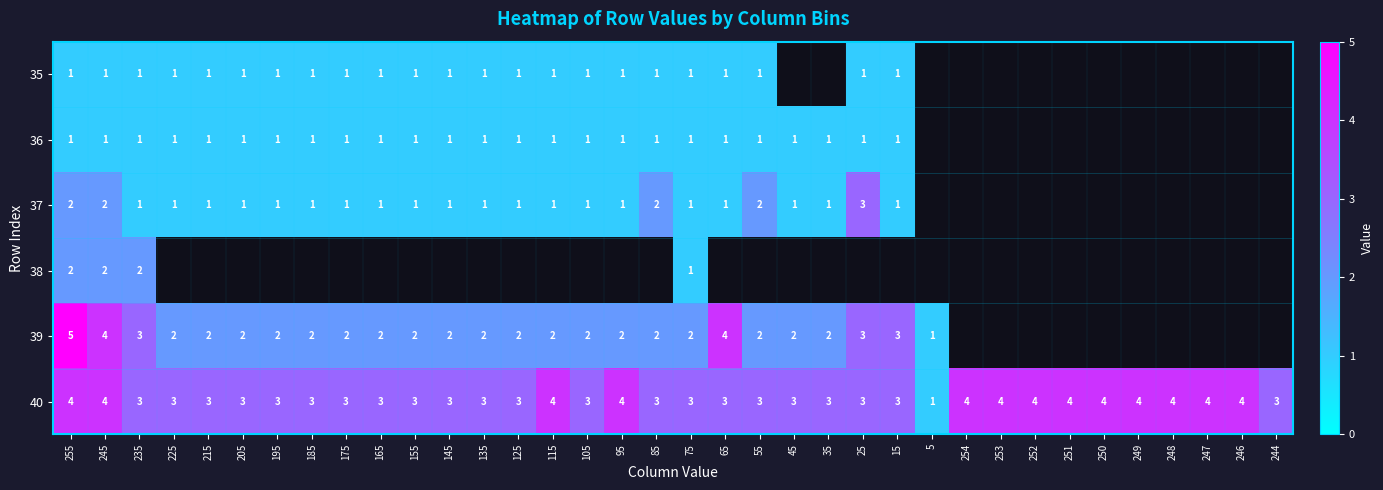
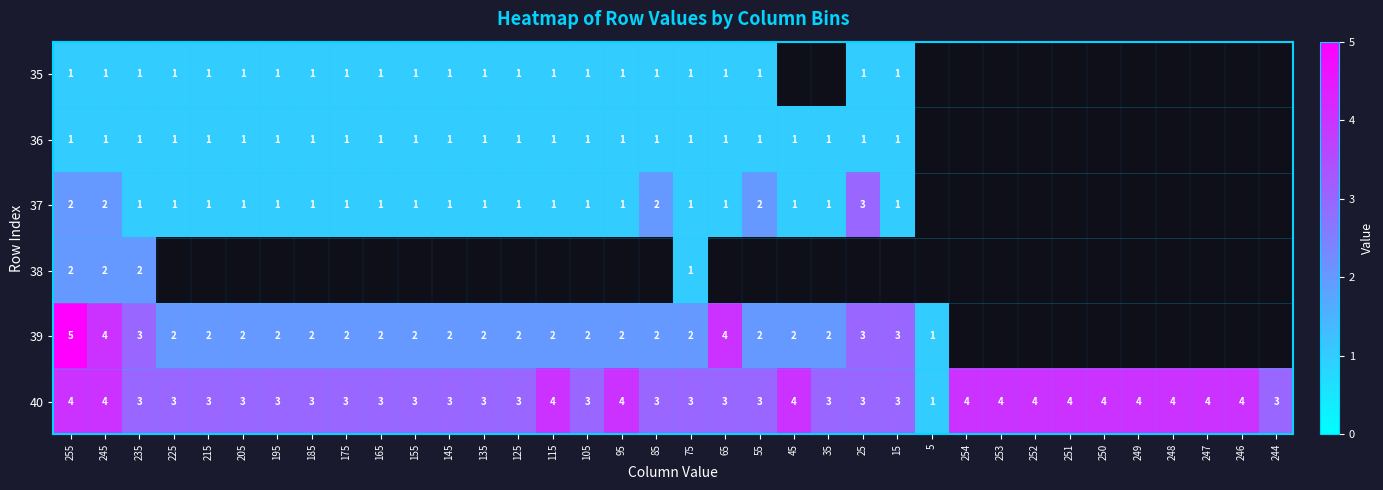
  {
    "35": {
      "255": 1,
      "245": 1,
      "235": 1,
      "225": 1,
      "215": 1,
      "205": 1,
      "195": 1,
      "185": 1,
      "175": 1,
      "165": 1,
      "155": 1,
      "145": 1,
      "135": 1,
      "125": 1,
      "115": 1,
      "105": 1,
      "95": 1,
      "85": 1,
      "75": 1,
      "65": 1,
      "55": 1,
      "25": 1,
      "15": 1
    },
    "36": {
      "255": 1,
      "245": 1,
      "235": 1,
      "225": 1,
      "215": 1,
      "205": 1,
      "195": 1,
      "185": 1,
      "175": 1,
      "165": 1,
      "155": 1,
      "145": 1,
      "135": 1,
      "125": 1,
      "115": 1,
      "105": 1,
      "95": 1,
      "85": 1,
      "75": 1,
      "65": 1,
      "55": 1,
      "45": 1,
      "35": 1,
      "25": 1,
      "15": 1
    },
    "37": {
      "255": 2,
      "245": 2,
      "235": 1,
      "225": 1,
      "215": 1,
      "205": 1,
      "195": 1,
      "185": 1,
      "175": 1,
      "165": 1,
      "155": 1,
      "145": 1,
      "135": 1,
      "125": 1,
      "115": 1,
      "105": 1,
      "95": 1,
      "85": 2,
      "75": 1,
      "65": 1,
      "55": 2,
      "45": 1,
      "35": 1,
      "25": 3,
      "15": 1
    },
    "38": {
      "255": 2,
      "245": 2,
      "235": 2,
      "75": 1
    },
    "39": {
      "255": 5,
      "245": 4,
      "235": 3,
      "225": 2,
      "215": 2,
      "205": 2,
      "195": 2,
      "185": 2,
      "175": 2,
      "165": 2,
      "155": 2,
      "145": 2,
      "135": 2,
      "125": 2,
      "115": 2,
      "105": 2,
      "95": 2,
      "85": 2,
      "75": 2,
      "65": 4,
      "55": 2,
      "45": 2,
      "35": 2,
      "25": 3,
      "15": 3,
      "5": 1
    },
    "40": {
      "255": 4,
      "245": 4,
      "235": 3,
      "225": 3,
      "215": 3,
      "205": 3,
      "195": 3,
      "185": 3,
      "175": 3,
      "165": 3,
      "155": 3,
      "145": 3,
      "135": 3,
      "125": 3,
      "115": 4,
      "105": 3,
      "95": 4,
      "85": 3,
      "75": 3,
      "65": 3,
      "55": 3,
-     "45": 3,
+     "45": 4,
      "35": 3,
      "25": 3,
      "15": 3,
      "5": 1,
      "254": 4,
      "253": 4,
      "252": 4,
      "251": 4,
      "250": 4,
      "249": 4,
      "248": 4,
      "247": 4,
      "246": 4,
      "244": 3
    }
  }
